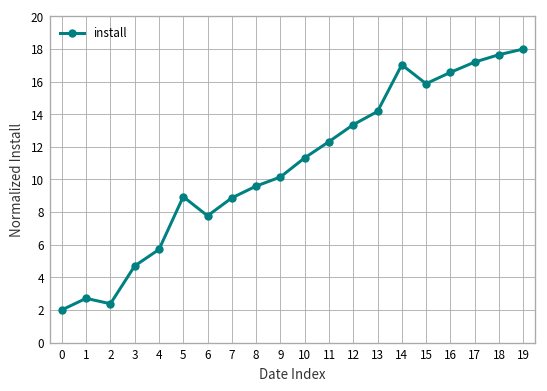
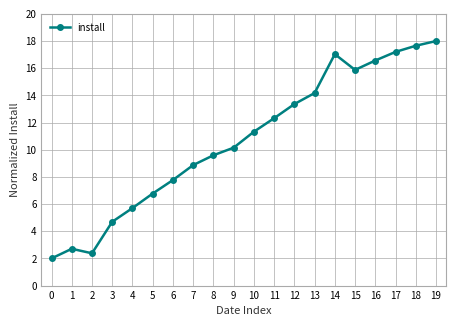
  {
    "0": 2.0,
    "1": 2.7,
    "2": 2.4,
    "3": 4.7,
    "4": 5.7,
-   "5": 8.9,
+   "5": 6.8,
    "6": 7.8,
    "7": 8.9,
    "8": 9.6,
    "9": 10.2,
    "10": 11.3,
    "11": 12.3,
    "12": 13.4,
    "13": 14.2,
    "14": 17.0,
    "15": 15.9,
    "16": 16.6,
    "17": 17.2,
    "18": 17.7,
    "19": 18.0
  }
